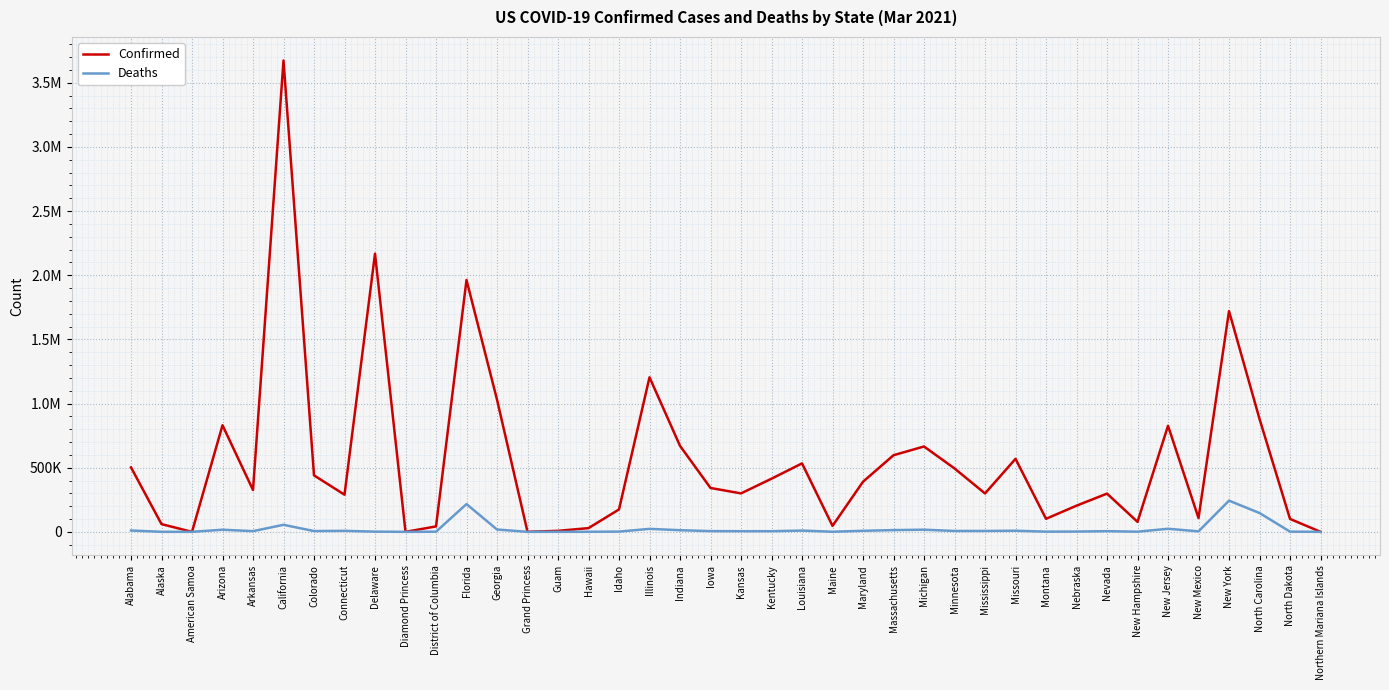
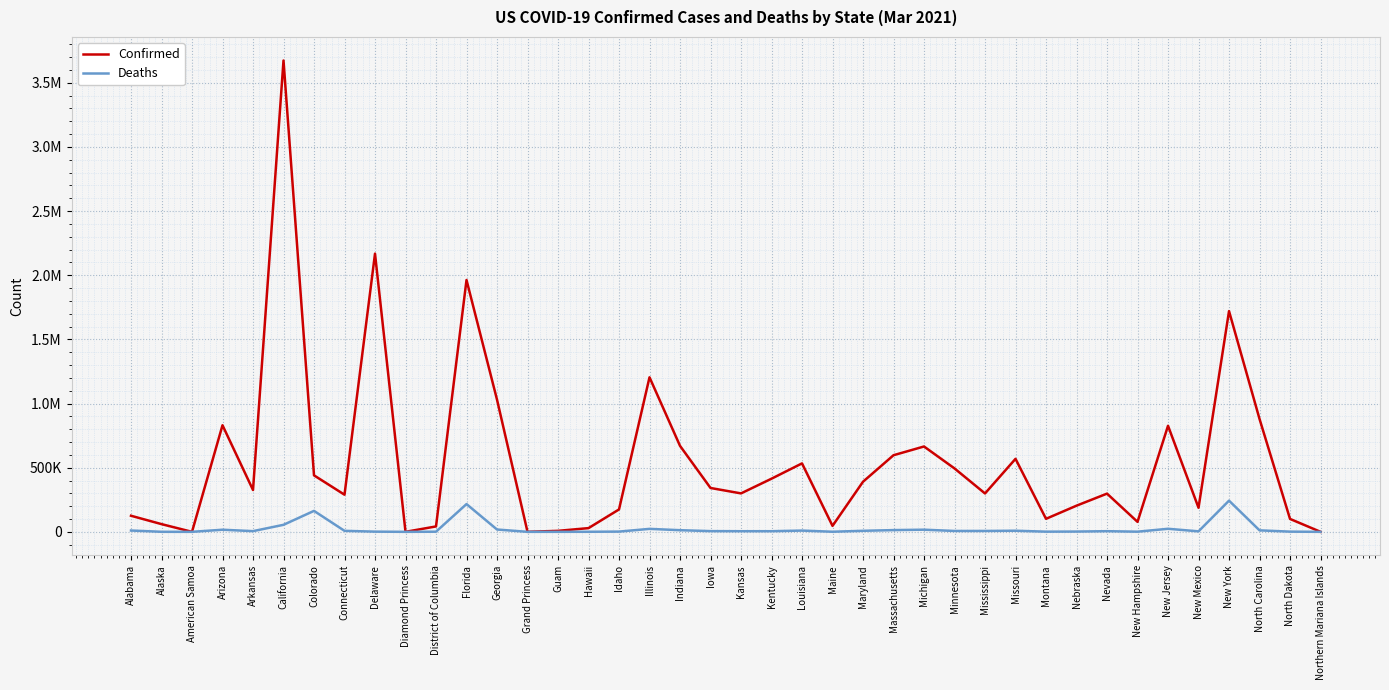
  {
    "Confirmed": {
-     "Alabama": 500000,
+     "Alabama": 130000,
      "Alaska": 60000,
      "Arizona": 830000,
      "Arkansas": 330000,
      "California": 3670000,
      "Colorado": 440000,
      "Connecticut": 290000,
      "Delaware": 2170000,
      "District of Columbia": 40000,
      "Florida": 1960000,
      "Georgia": 1030000,
      "Hawaii": 30000,
      "Idaho": 170000,
      "Illinois": 1200000,
      "Indiana": 670000,
      "Iowa": 340000,
      "Kansas": 300000,
      "Kentucky": 410000,
      "Louisiana": 530000,
      "Maine": 50000,
      "Maryland": 390000,
      "Massachusetts": 600000,
      "Michigan": 670000,
      "Minnesota": 490000,
      "Mississippi": 300000,
      "Missouri": 570000,
      "Montana": 100000,
      "Nebraska": 200000,
      "Nevada": 300000,
      "New Hampshire": 80000,
      "New Jersey": 830000,
-     "New Mexico": 110000,
+     "New Mexico": 190000,
      "New York": 1720000,
      "North Carolina": 880000,
      "North Dakota": 100000
    },
    "Deaths": {
      "Alabama": 10000,
      "Alaska": 0,
      "Arizona": 20000,
      "Arkansas": 10000,
      "California": 50000,
-     "Colorado": 10000,
+     "Colorado": 160000,
      "Connecticut": 10000,
      "Delaware": 0,
      "District of Columbia": 0,
      "Florida": 220000,
      "Georgia": 20000,
      "Hawaii": 0,
      "Idaho": 0,
      "Illinois": 20000,
      "Indiana": 10000,
      "Iowa": 10000,
      "Kansas": 0,
      "Kentucky": 0,
      "Louisiana": 10000,
      "Maine": 0,
      "Maryland": 10000,
      "Massachusetts": 10000,
      "Michigan": 20000,
      "Minnesota": 10000,
      "Mississippi": 10000,
      "Missouri": 10000,
      "Montana": 0,
      "Nebraska": 0,
      "Nevada": 10000,
      "New Hampshire": 0,
      "New Jersey": 20000,
      "New Mexico": 0,
      "New York": 240000,
-     "North Carolina": 150000,
+     "North Carolina": 10000,
      "North Dakota": 0
    }
  }
